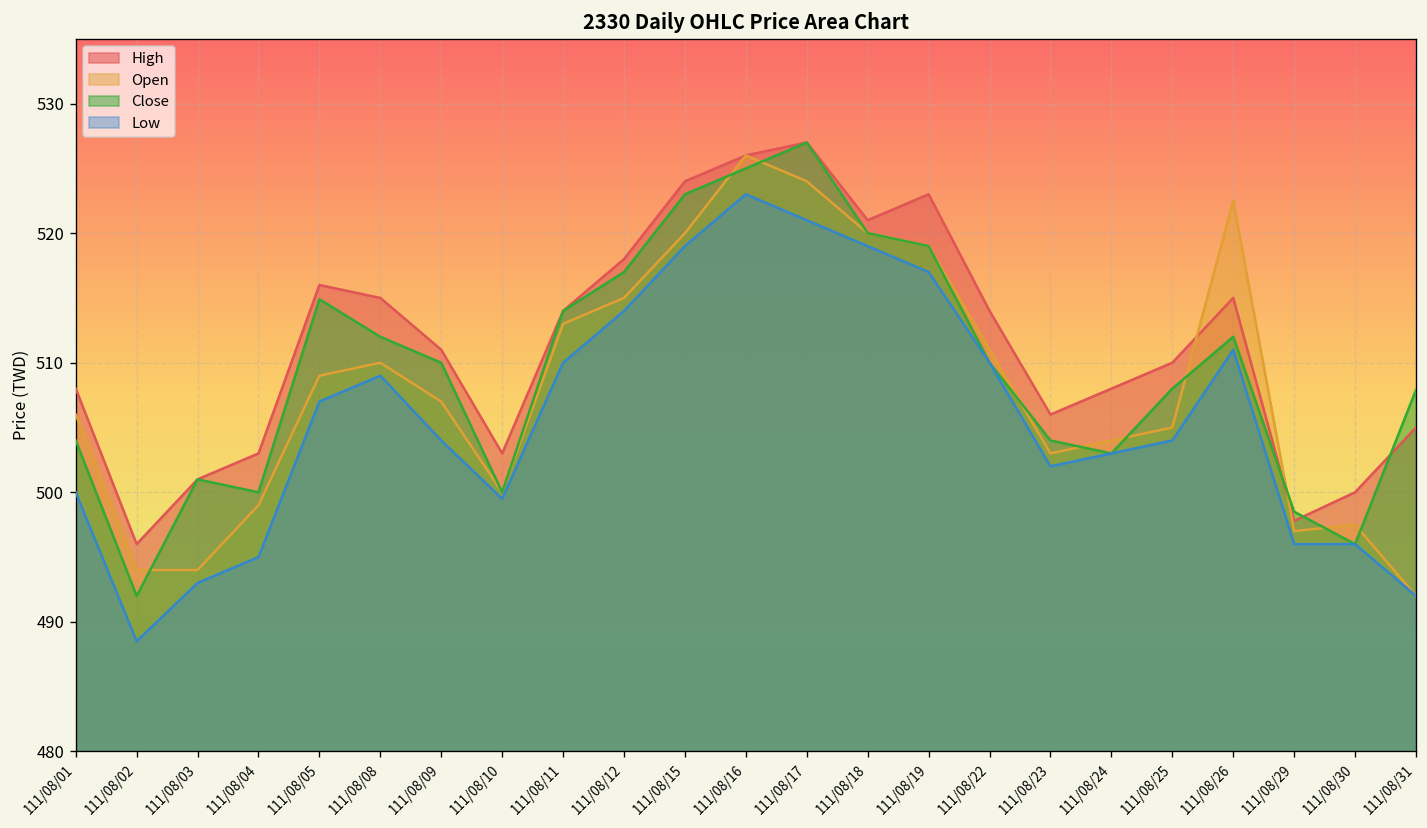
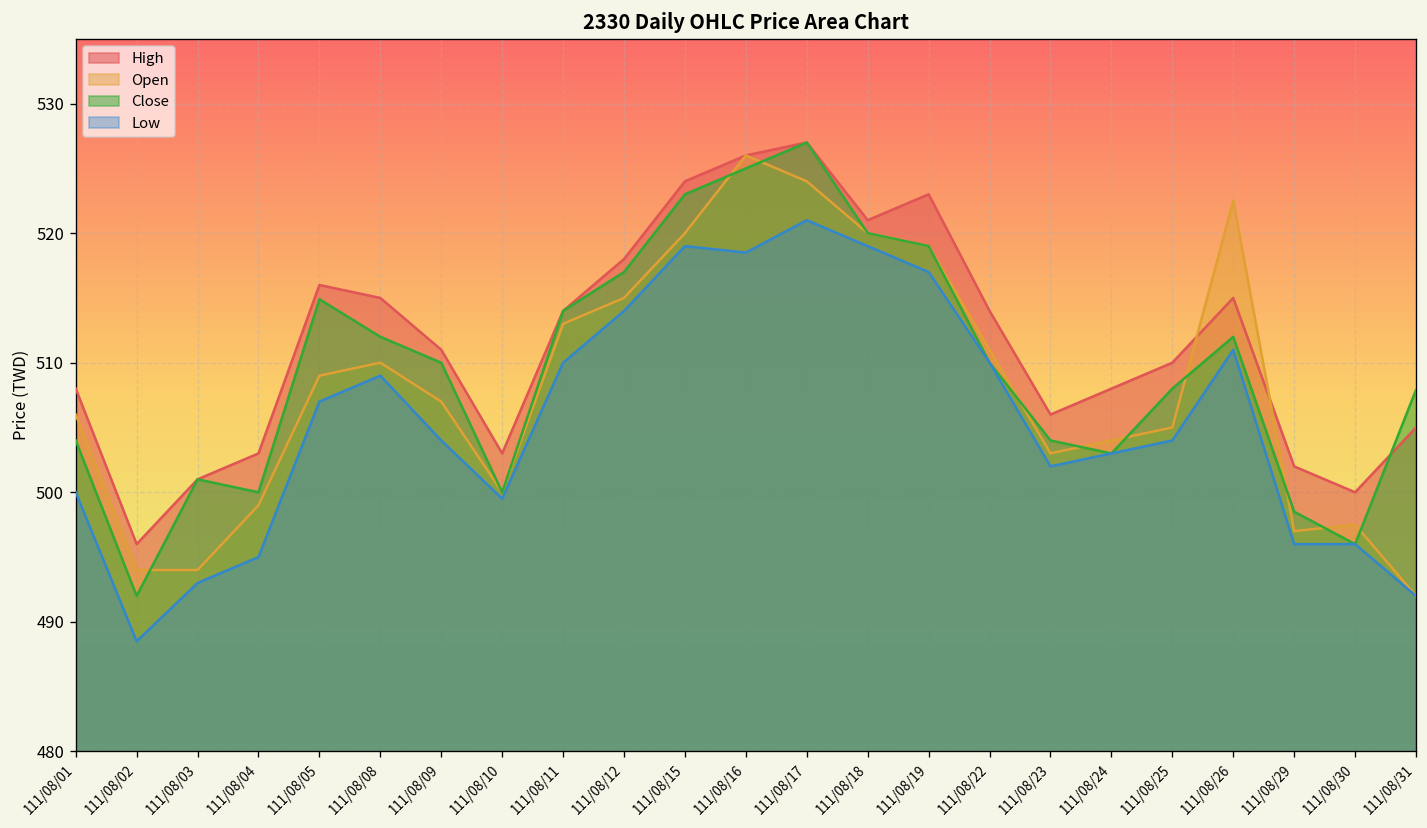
  {
    "High": {
      "111/08/01": 508.0,
      "111/08/02": 496.0,
      "111/08/04": 503.0,
      "111/08/05": 516.0,
      "111/08/08": 515.0,
      "111/08/09": 511.0,
      "111/08/10": 503.0,
      "111/08/12": 518.0,
      "111/08/15": 524.0,
      "111/08/18": 521.0,
      "111/08/19": 523.0,
      "111/08/22": 514.0,
      "111/08/23": 506.0,
      "111/08/24": 508.0,
      "111/08/25": 510.0,
      "111/08/26": 515.0,
-     "111/08/29": 497.8,
+     "111/08/29": 502.0,
      "111/08/30": 500.0,
      "111/08/31": 505.0
    },
    "Open": {
      "111/08/01": 506.0,
      "111/08/02": 494.0,
      "111/08/03": 494.0,
      "111/08/04": 499.0,
      "111/08/05": 509.0,
      "111/08/08": 510.0,
      "111/08/09": 507.0,
      "111/08/11": 513.0,
      "111/08/12": 515.0,
      "111/08/15": 520.0,
      "111/08/17": 524.0,
      "111/08/22": 511.0,
      "111/08/23": 503.0,
      "111/08/24": 504.0,
      "111/08/25": 505.0,
      "111/08/26": 522.5,
      "111/08/29": 497.0,
      "111/08/30": 497.5
    },
    "Close": {
      "111/08/01": 504.0,
      "111/08/02": 492.0,
      "111/08/04": 500.0,
      "111/08/05": 514.9,
      "111/08/08": 512.0,
      "111/08/09": 510.0,
      "111/08/12": 517.0,
      "111/08/15": 523.0,
      "111/08/16": 525.0,
      "111/08/23": 504.0,
      "111/08/25": 508.0,
      "111/08/26": 512.0,
      "111/08/29": 498.5,
      "111/08/31": 507.9
    },
    "Low": {
      "111/08/01": 500.0,
      "111/08/02": 488.5,
      "111/08/03": 493.0,
      "111/08/04": 495.0,
      "111/08/05": 507.0,
      "111/08/08": 509.0,
      "111/08/09": 504.0,
      "111/08/10": 499.5,
      "111/08/11": 510.0,
      "111/08/12": 514.0,
      "111/08/15": 519.0,
-     "111/08/16": 523.0,
+     "111/08/16": 518.5,
      "111/08/17": 521.0,
      "111/08/18": 519.0,
      "111/08/19": 517.0,
      "111/08/23": 502.0,
      "111/08/25": 504.0,
      "111/08/26": 511.0,
      "111/08/29": 496.0
    }
  }
